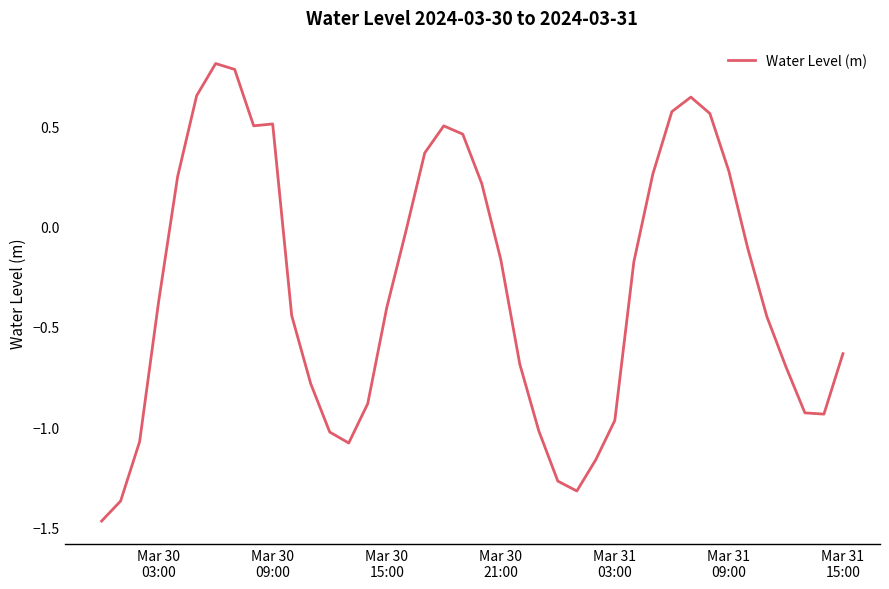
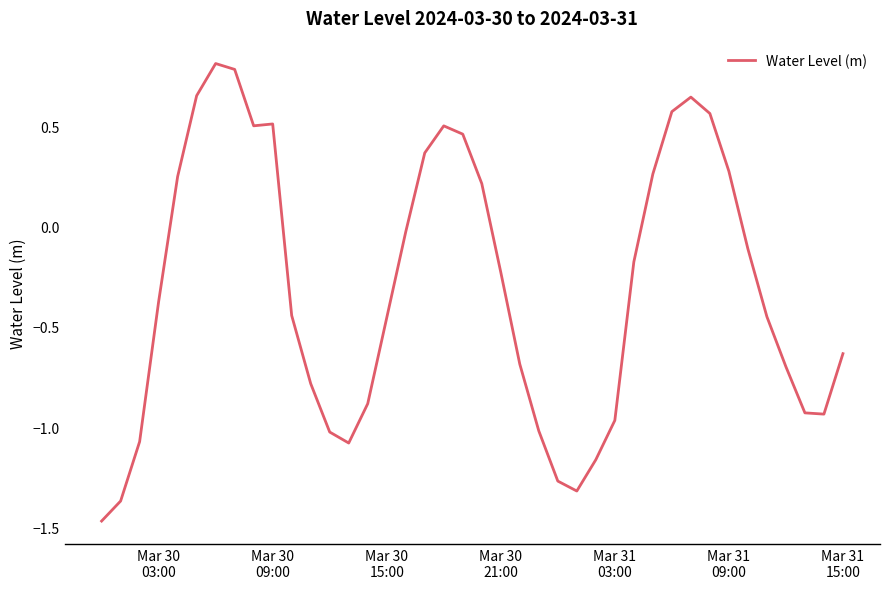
  {
    "Mar 30 03:00": -0.37,
    "Mar 30 09:00": 0.51,
-   "Mar 30 15:00": -0.40,
-   "Mar 30 21:00": -0.16,
+   "Mar 30 15:00": -0.45,
+   "Mar 30 21:00": -0.23,
    "Mar 31 03:00": -0.97,
    "Mar 31 09:00": 0.28,
    "Mar 31 15:00": -0.63
  }
